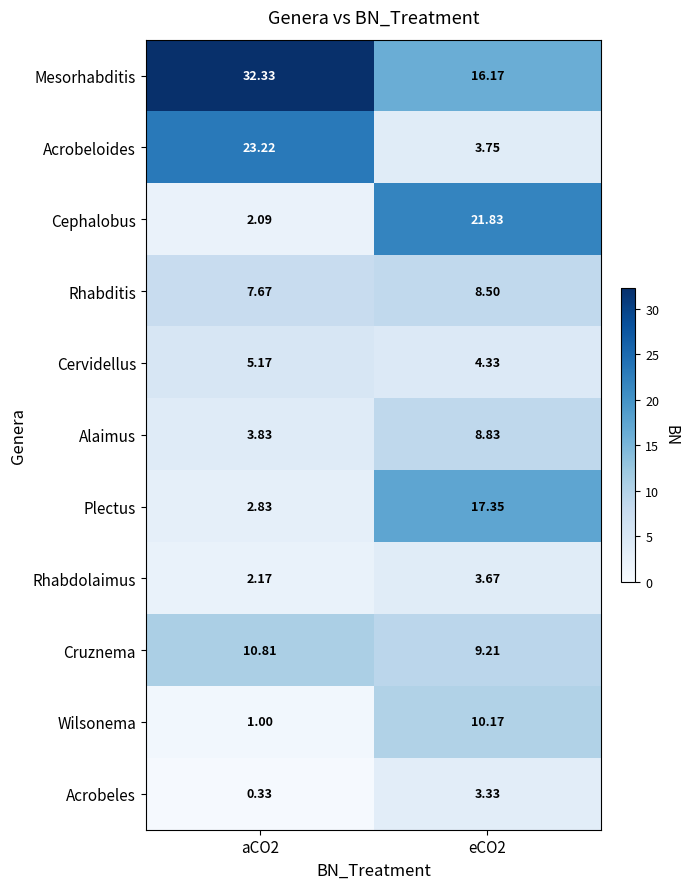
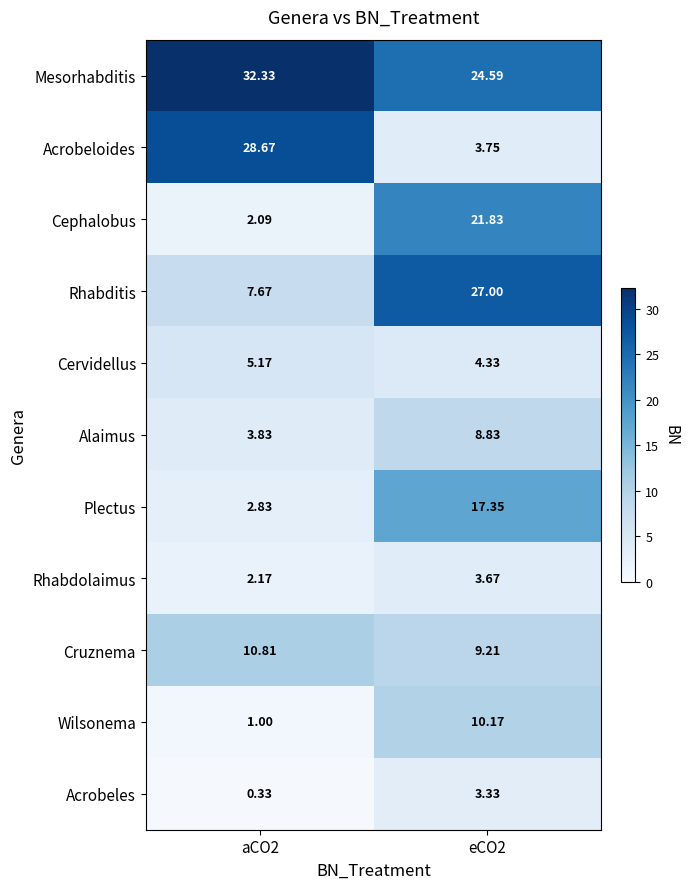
  {
    "Mesorhabditis": {
      "aCO2": 32.33,
-     "eCO2": 16.17
+     "eCO2": 24.59
    },
    "Acrobeloides": {
-     "aCO2": 23.22,
+     "aCO2": 28.67,
      "eCO2": 3.75
    },
    "Cephalobus": {
      "aCO2": 2.09,
      "eCO2": 21.83
    },
    "Rhabditis": {
      "aCO2": 7.67,
-     "eCO2": 8.50
+     "eCO2": 27.00
    },
    "Cervidellus": {
      "aCO2": 5.17,
      "eCO2": 4.33
    },
    "Alaimus": {
      "aCO2": 3.83,
      "eCO2": 8.83
    },
    "Plectus": {
      "aCO2": 2.83,
      "eCO2": 17.35
    },
    "Rhabdolaimus": {
      "aCO2": 2.17,
      "eCO2": 3.67
    },
    "Cruznema": {
      "aCO2": 10.81,
      "eCO2": 9.21
    },
    "Wilsonema": {
      "aCO2": 1.00,
      "eCO2": 10.17
    },
    "Acrobeles": {
      "aCO2": 0.33,
      "eCO2": 3.33
    }
  }
